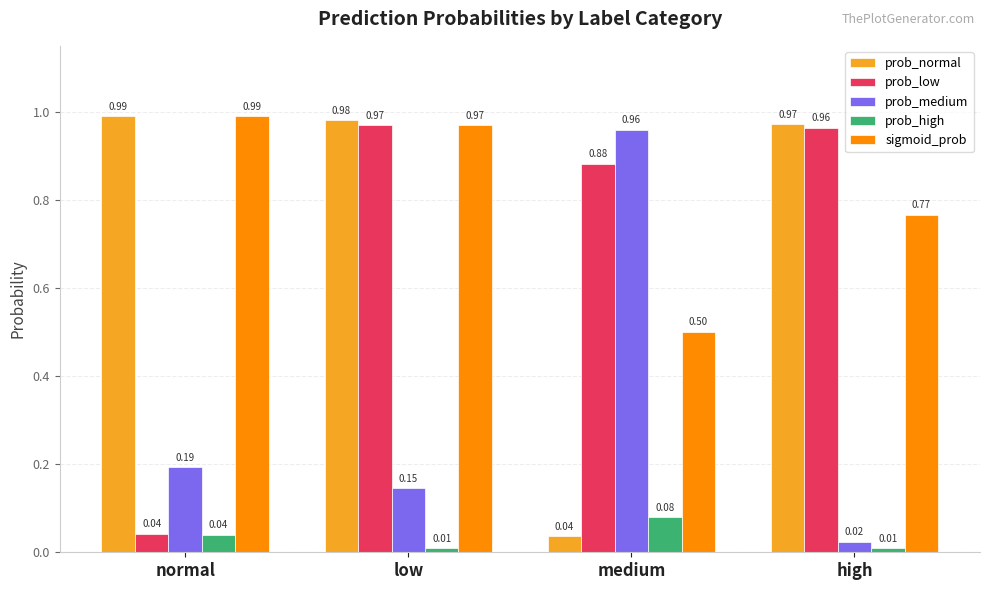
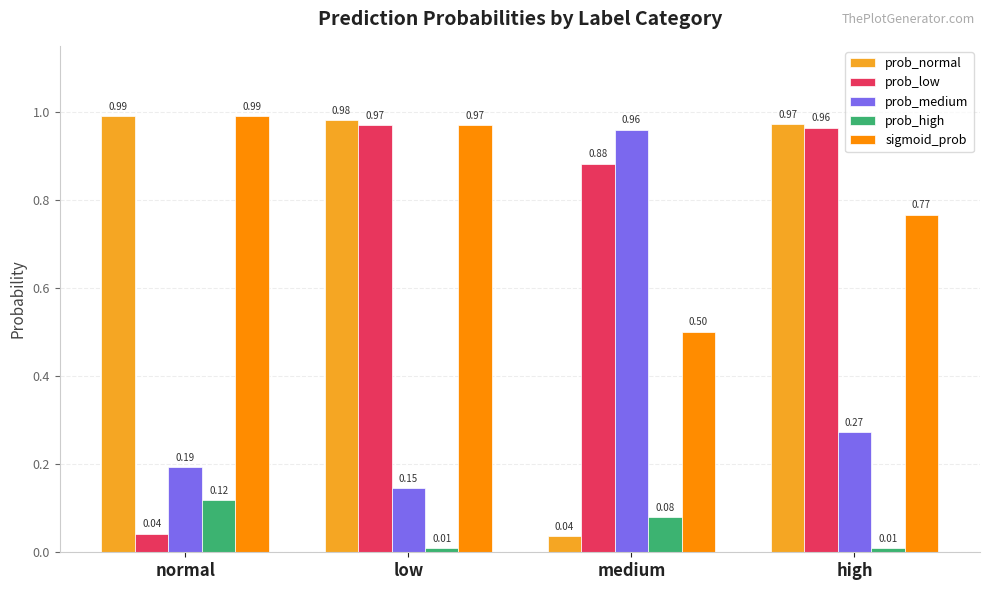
  {
    "prob_low": {
      "normal": 0.04,
      "low": 0.97,
      "medium": 0.88,
      "high": 0.96
    },
    "prob_medium": {
      "normal": 0.19,
      "low": 0.15,
      "medium": 0.96,
-     "high": 0.02
+     "high": 0.27
    },
    "prob_high": {
-     "normal": 0.04,
+     "normal": 0.12,
      "low": 0.01,
      "medium": 0.08,
      "high": 0.01
    }
  }
